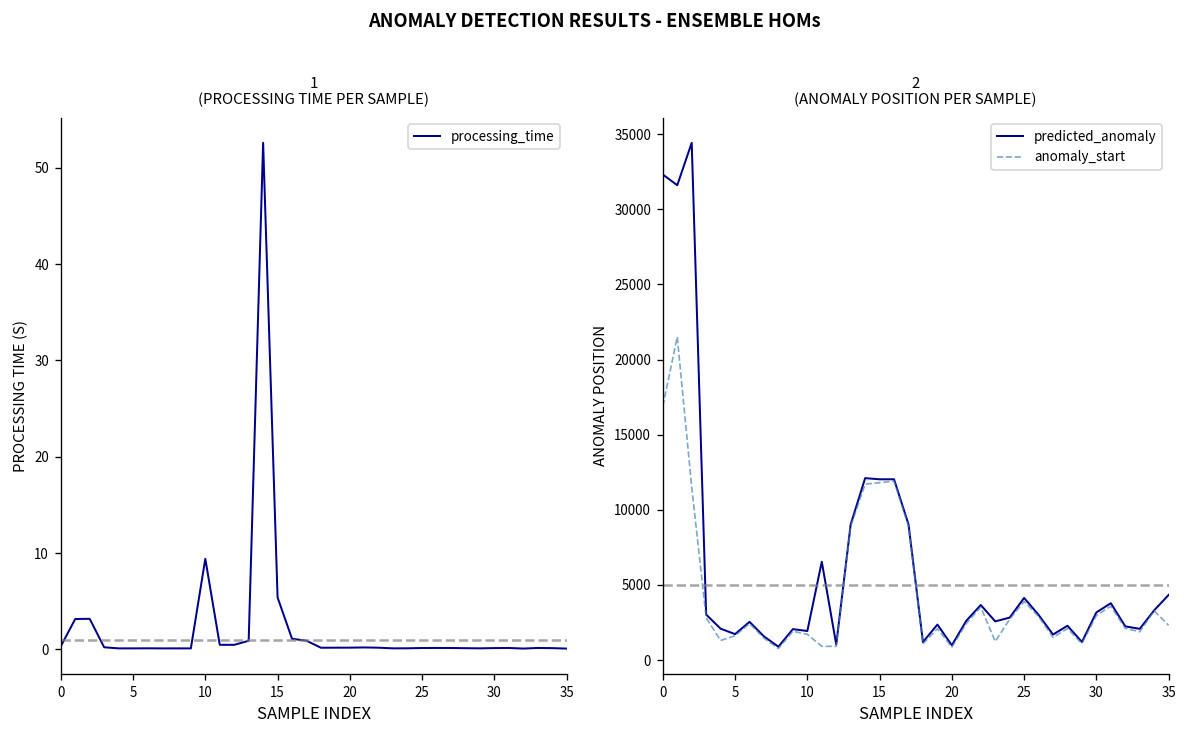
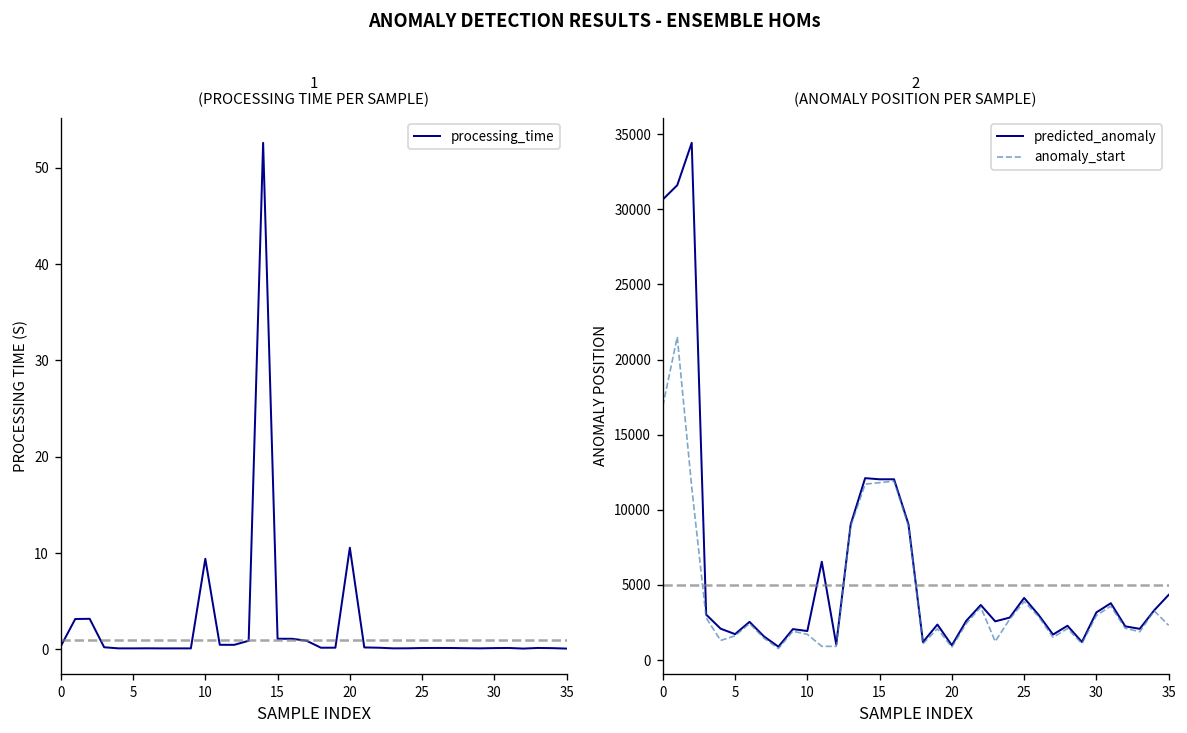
  {
    "1 (PROCESSING TIME PER SAMPLE)": {
      "0": 0,
      "5": 0,
      "10": 9,
-     "15": 5,
-     "20": 0,
+     "15": 1,
+     "20": 11,
      "25": 0,
      "30": 0,
      "35": 0
    },
    "2 (ANOMALY POSITION PER SAMPLE)": {
      "predicted_anomaly": {
-       "0": 32300,
+       "0": 30700,
        "10": 1900,
        "15": 12000,
        "25": 4100,
        "35": 4300
      },
      "anomaly_start": {
        "0": 16900,
        "10": 1700,
        "15": 11800,
        "25": 3900,
        "35": 2300
      }
    }
  }
